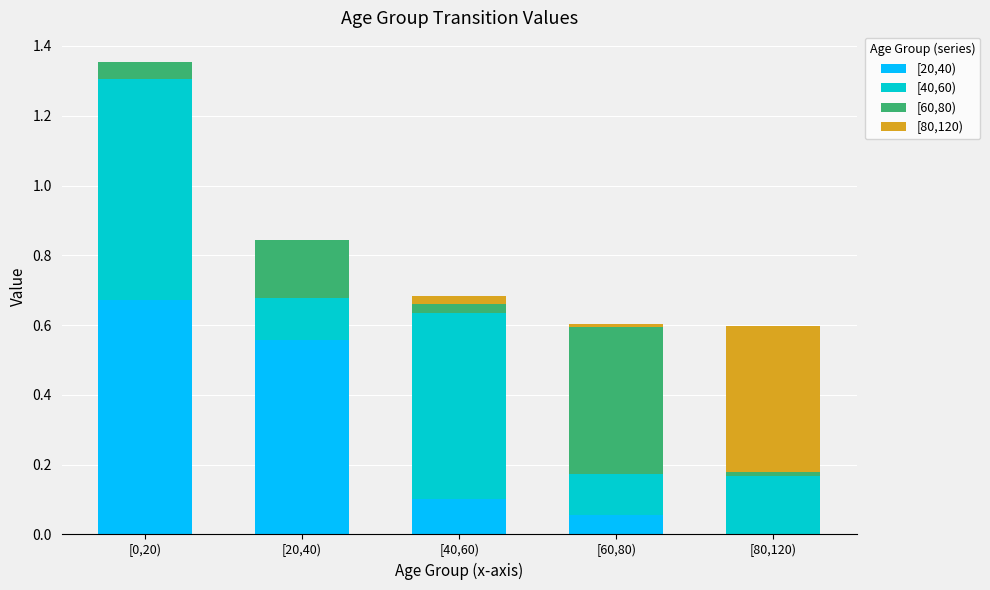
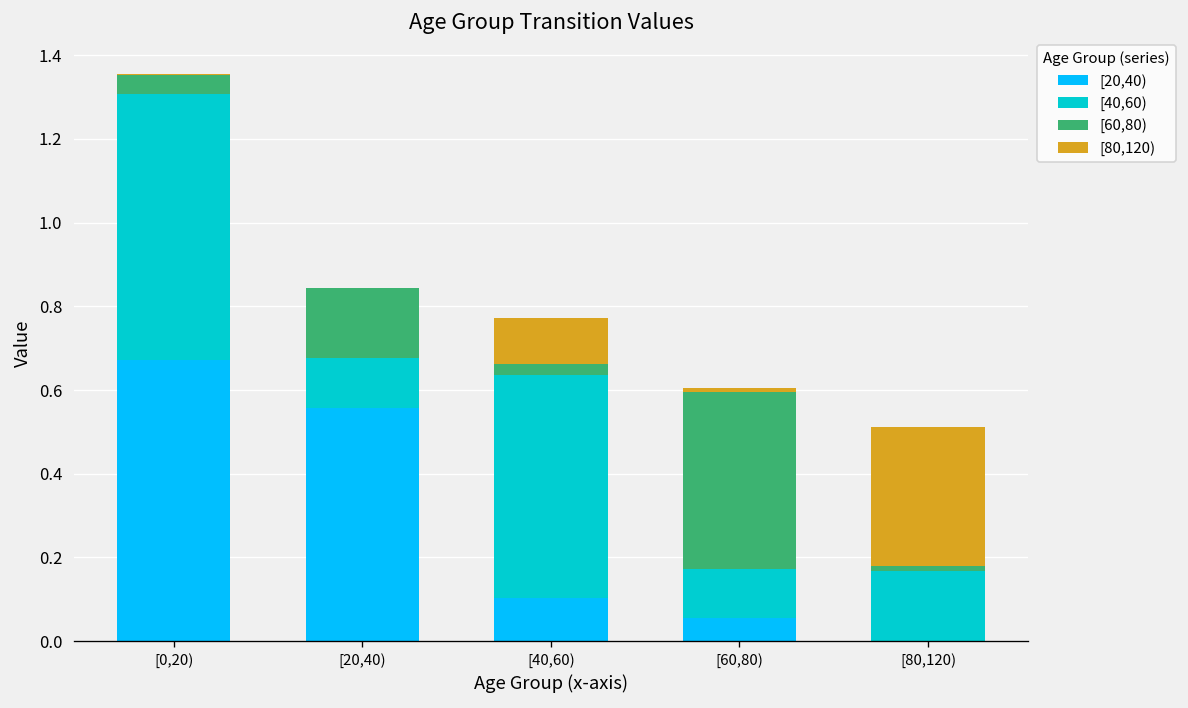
  {
    "[60,80)": {
      "[0,20)": 0.05,
      "[20,40)": 0.17,
      "[40,60)": 0.03,
      "[60,80)": 0.42,
      "[80,120)": 0.01
    },
    "[80,120)": {
      "[20,40)": 0.00,
-     "[40,60)": 0.02,
+     "[40,60)": 0.11,
      "[60,80)": 0.01,
-     "[80,120)": 0.42
+     "[80,120)": 0.33
    }
  }
